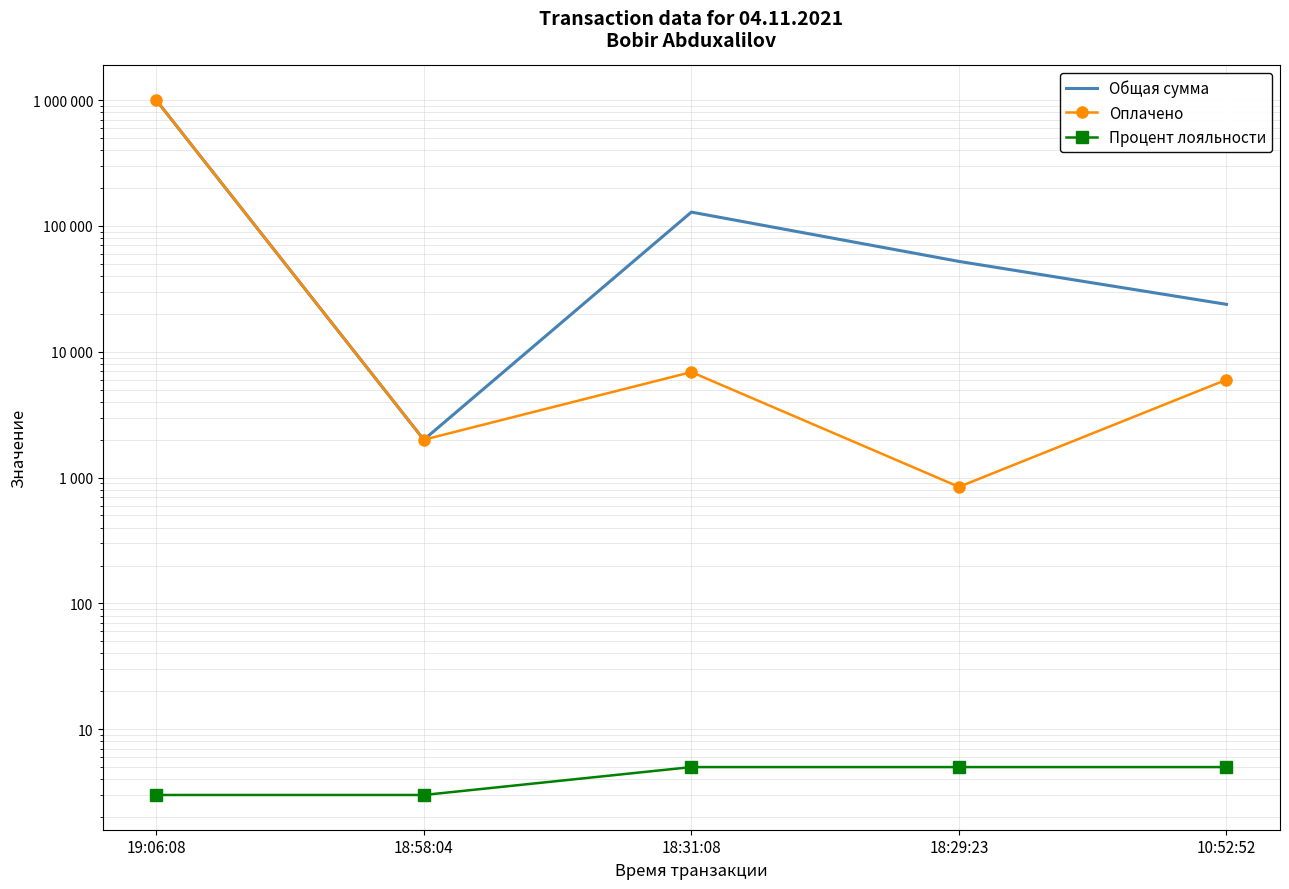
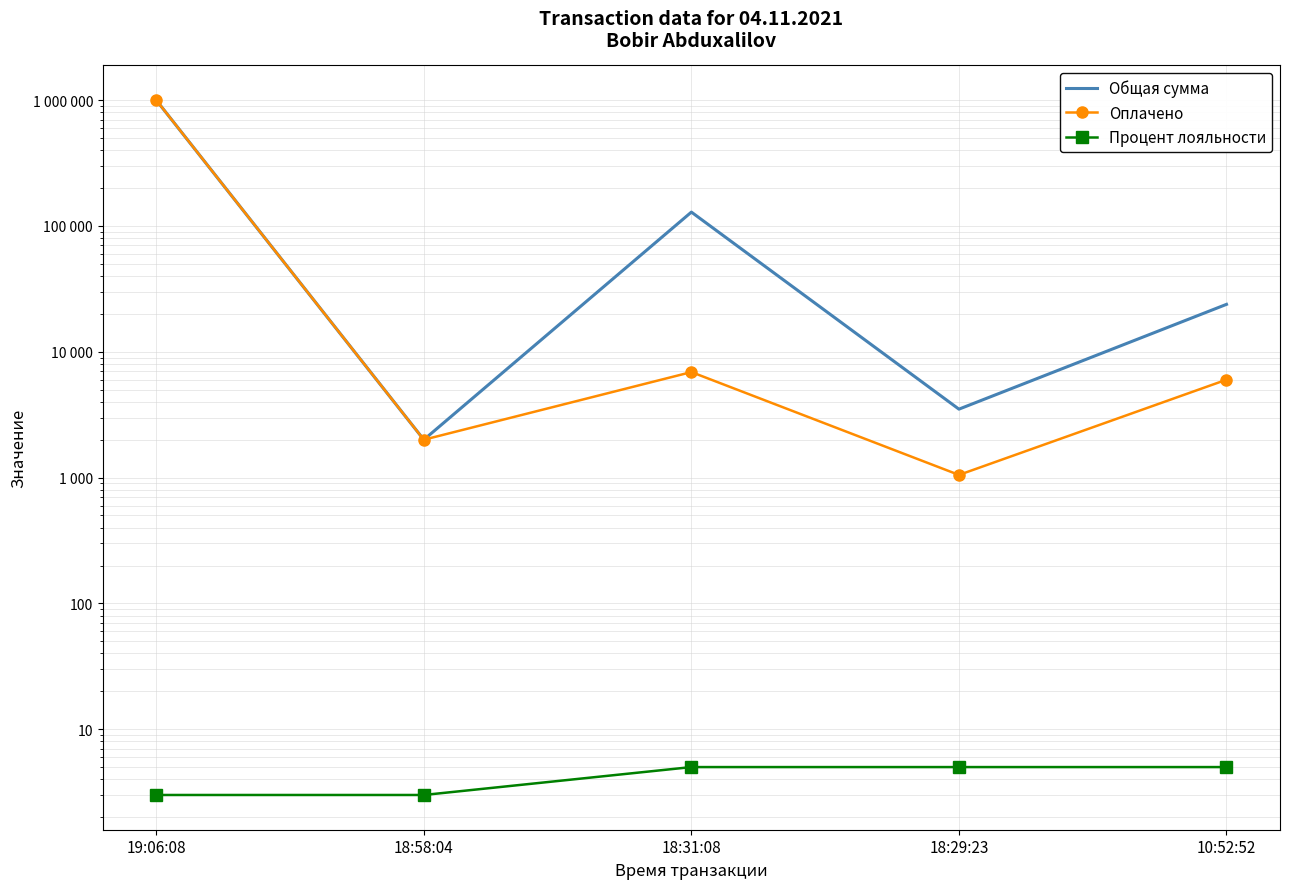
  {
    "Общая сумма": {
      "18:31:08": 130000,
-     "18:29:23": 52000,
+     "18:29:23": 3500,
      "10:52:52": 24000
    },
    "Оплачено": {
      "18:31:08": 7000,
-     "18:29:23": 800,
+     "18:29:23": 1100,
      "10:52:52": 6000
    },
    "Процент лояльности": {
      "19:06:08": 3,
      "18:58:04": 3,
      "18:31:08": 5,
      "18:29:23": 5,
      "10:52:52": 5
    }
  }
